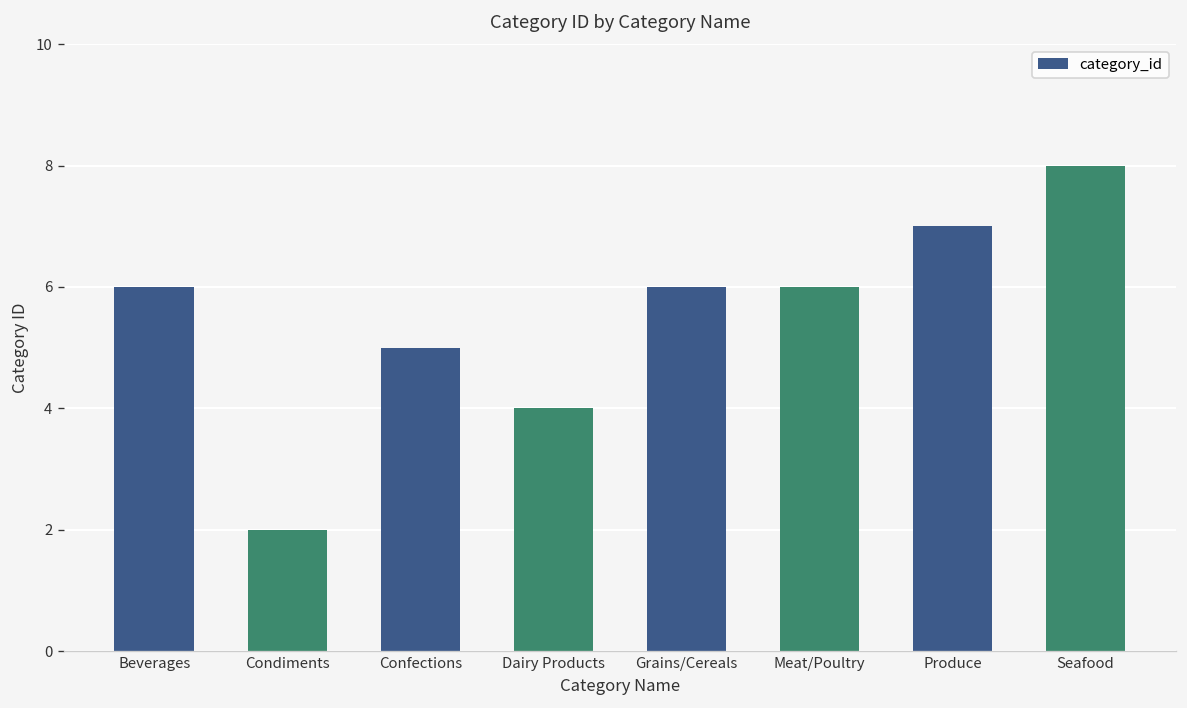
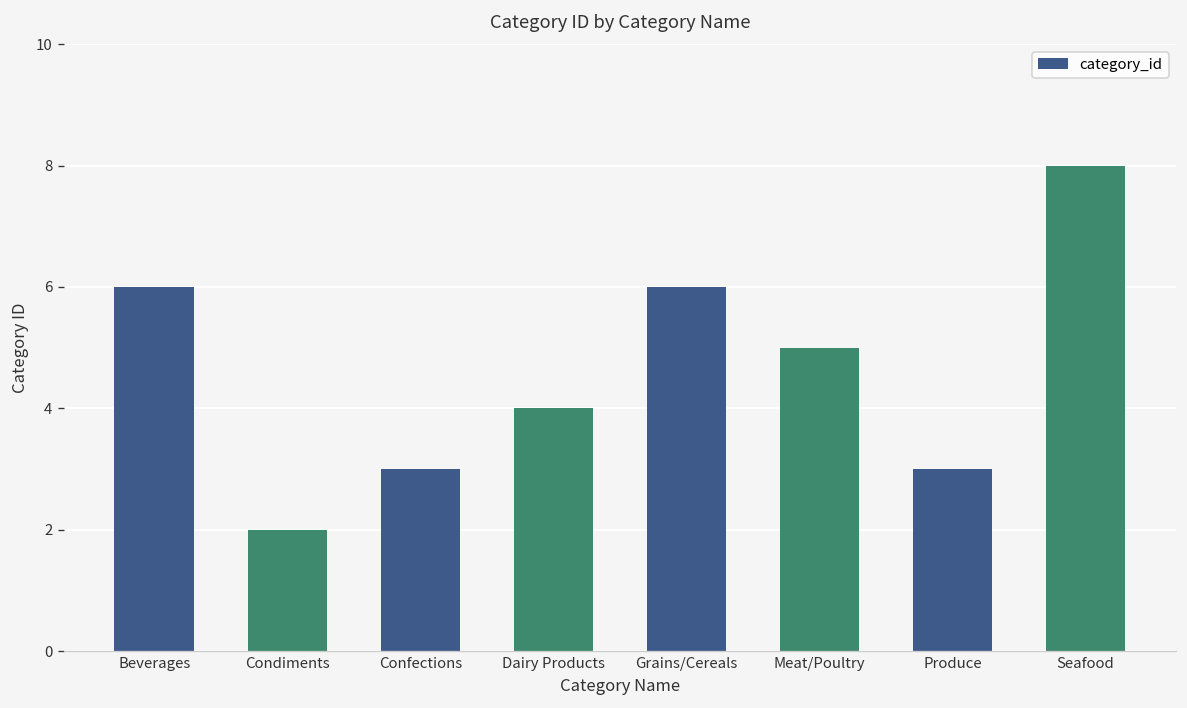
  {
    "Beverages": 6,
    "Condiments": 2,
-   "Confections": 5,
+   "Confections": 3,
    "Dairy Products": 4,
    "Grains/Cereals": 6,
-   "Meat/Poultry": 6,
-   "Produce": 7,
+   "Meat/Poultry": 5,
+   "Produce": 3,
    "Seafood": 8
  }
